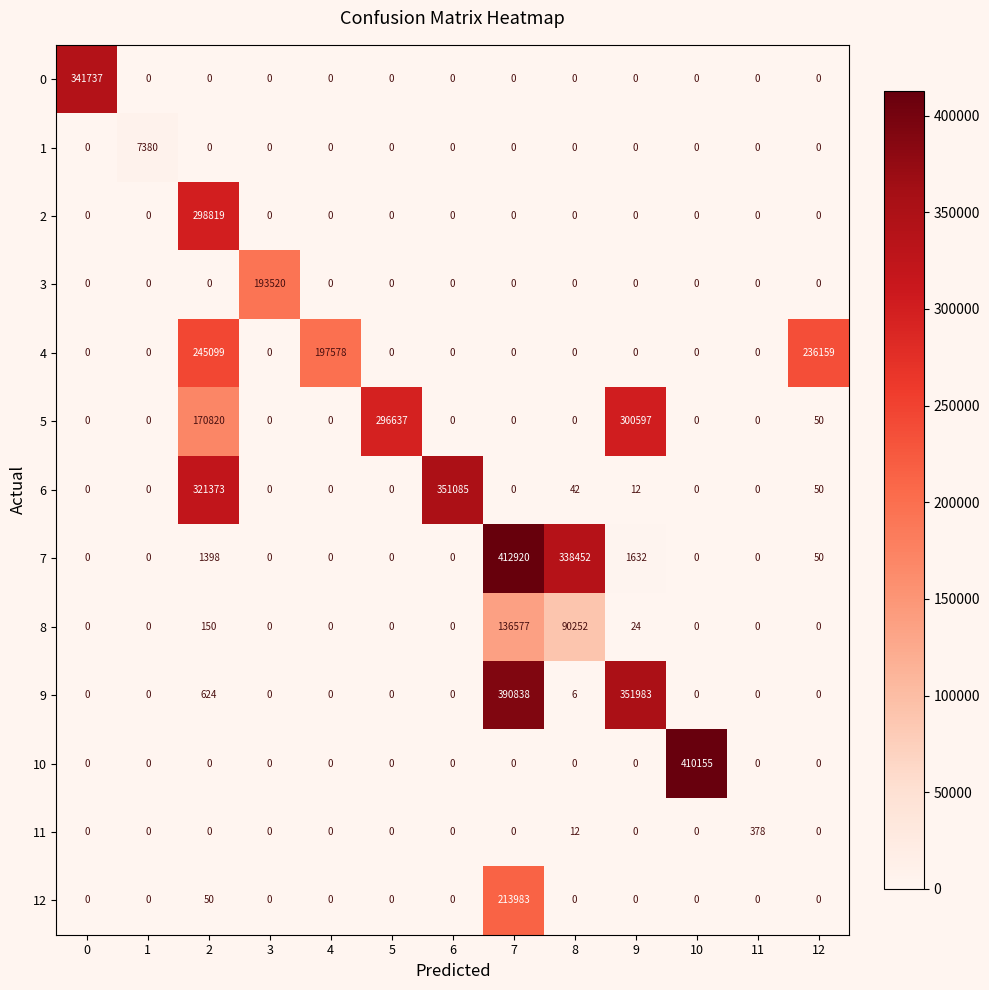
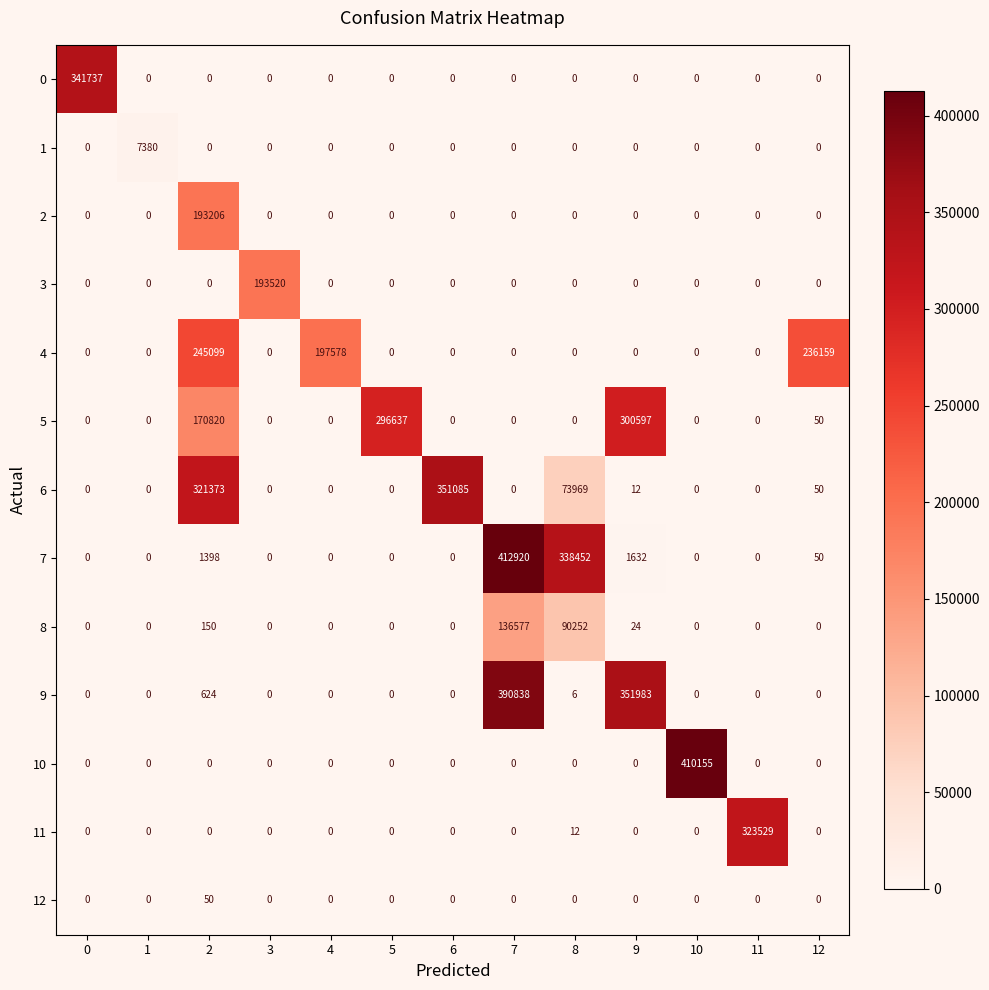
  {
    "0": {
      "0": 341737,
      "1": 0,
      "2": 0,
      "3": 0,
      "4": 0,
      "5": 0,
      "6": 0,
      "7": 0,
      "8": 0,
      "9": 0,
      "10": 0,
      "11": 0,
      "12": 0
    },
    "1": {
      "0": 0,
      "1": 7380,
      "2": 0,
      "3": 0,
      "4": 0,
      "5": 0,
      "6": 0,
      "7": 0,
      "8": 0,
      "9": 0,
      "10": 0,
      "11": 0,
      "12": 0
    },
    "2": {
      "0": 0,
      "1": 0,
-     "2": 298819,
+     "2": 193206,
      "3": 0,
      "4": 0,
      "5": 0,
      "6": 0,
      "7": 0,
      "8": 0,
      "9": 0,
      "10": 0,
      "11": 0,
      "12": 0
    },
    "3": {
      "0": 0,
      "1": 0,
      "2": 0,
      "3": 193520,
      "4": 0,
      "5": 0,
      "6": 0,
      "7": 0,
      "8": 0,
      "9": 0,
      "10": 0,
      "11": 0,
      "12": 0
    },
    "4": {
      "0": 0,
      "1": 0,
      "2": 245099,
      "3": 0,
      "4": 197578,
      "5": 0,
      "6": 0,
      "7": 0,
      "8": 0,
      "9": 0,
      "10": 0,
      "11": 0,
      "12": 236159
    },
    "5": {
      "0": 0,
      "1": 0,
      "2": 170820,
      "3": 0,
      "4": 0,
      "5": 296637,
      "6": 0,
      "7": 0,
      "8": 0,
      "9": 300597,
      "10": 0,
      "11": 0,
      "12": 50
    },
    "6": {
      "0": 0,
      "1": 0,
      "2": 321373,
      "3": 0,
      "4": 0,
      "5": 0,
      "6": 351085,
      "7": 0,
-     "8": 42,
+     "8": 73969,
      "9": 12,
      "10": 0,
      "11": 0,
      "12": 50
    },
    "7": {
      "0": 0,
      "1": 0,
      "2": 1398,
      "3": 0,
      "4": 0,
      "5": 0,
      "6": 0,
      "7": 412920,
      "8": 338452,
      "9": 1632,
      "10": 0,
      "11": 0,
      "12": 50
    },
    "8": {
      "0": 0,
      "1": 0,
      "2": 150,
      "3": 0,
      "4": 0,
      "5": 0,
      "6": 0,
      "7": 136577,
      "8": 90252,
      "9": 24,
      "10": 0,
      "11": 0,
      "12": 0
    },
    "9": {
      "0": 0,
      "1": 0,
      "2": 624,
      "3": 0,
      "4": 0,
      "5": 0,
      "6": 0,
      "7": 390838,
      "8": 6,
      "9": 351983,
      "10": 0,
      "11": 0,
      "12": 0
    },
    "10": {
      "0": 0,
      "1": 0,
      "2": 0,
      "3": 0,
      "4": 0,
      "5": 0,
      "6": 0,
      "7": 0,
      "8": 0,
      "9": 0,
      "10": 410155,
      "11": 0,
      "12": 0
    },
    "11": {
      "0": 0,
      "1": 0,
      "2": 0,
      "3": 0,
      "4": 0,
      "5": 0,
      "6": 0,
      "7": 0,
      "8": 12,
      "9": 0,
      "10": 0,
-     "11": 378,
+     "11": 323529,
      "12": 0
    },
    "12": {
      "0": 0,
      "1": 0,
      "2": 50,
      "3": 0,
      "4": 0,
      "5": 0,
      "6": 0,
-     "7": 213983,
+     "7": 0,
      "8": 0,
      "9": 0,
      "10": 0,
      "11": 0,
      "12": 0
    }
  }
